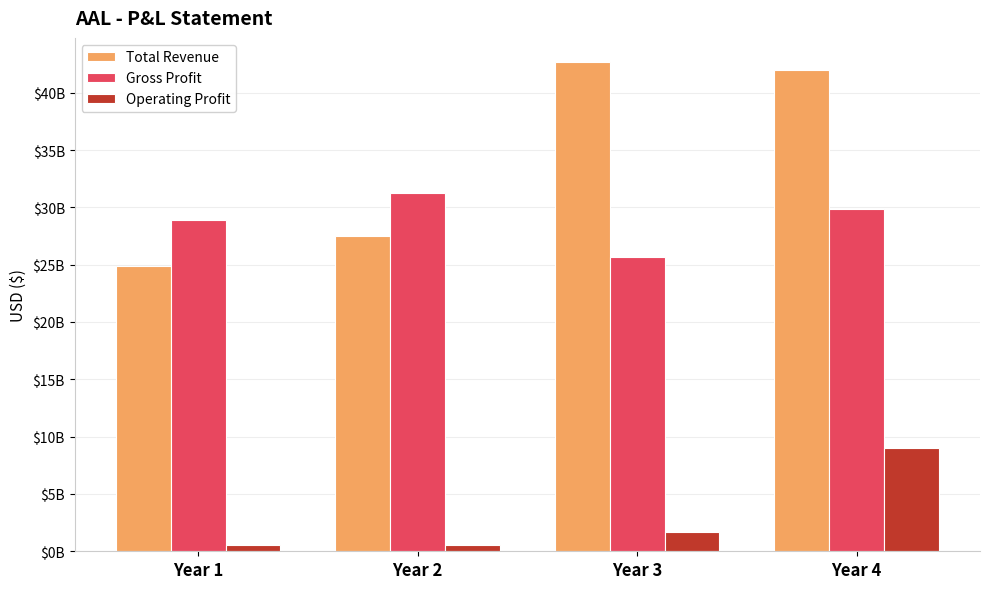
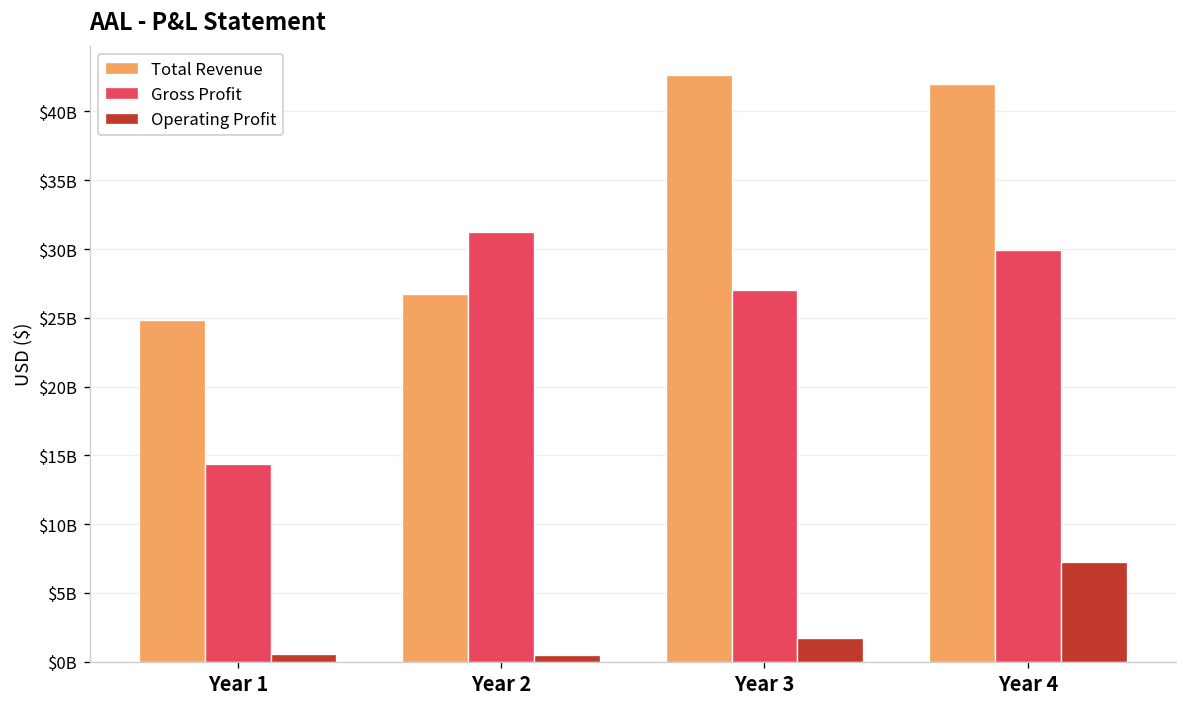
  {
    "Total Revenue": {
      "Year 1": "$24900000000",
-     "Year 2": "$27500000000",
+     "Year 2": "$26700000000",
      "Year 3": "$42700000000",
      "Year 4": "$42000000000"
    },
    "Gross Profit": {
-     "Year 1": "$28900000000",
+     "Year 1": "$14400000000",
      "Year 2": "$31200000000",
-     "Year 3": "$25700000000",
+     "Year 3": "$27000000000",
      "Year 4": "$29900000000"
    },
    "Operating Profit": {
      "Year 1": "$500000000",
      "Year 2": "$500000000",
      "Year 3": "$1700000000",
-     "Year 4": "$9000000000"
+     "Year 4": "$7300000000"
    }
  }
